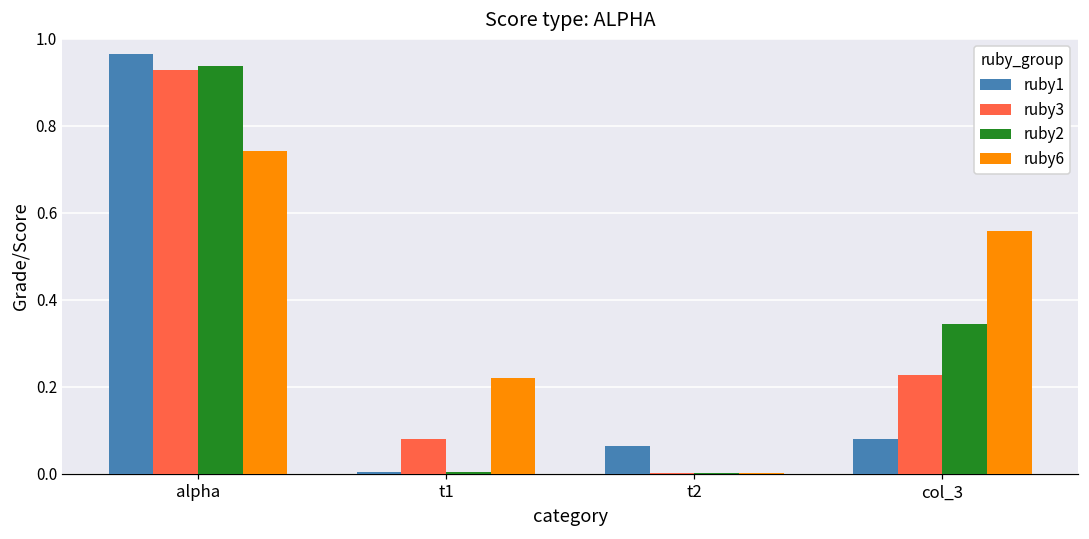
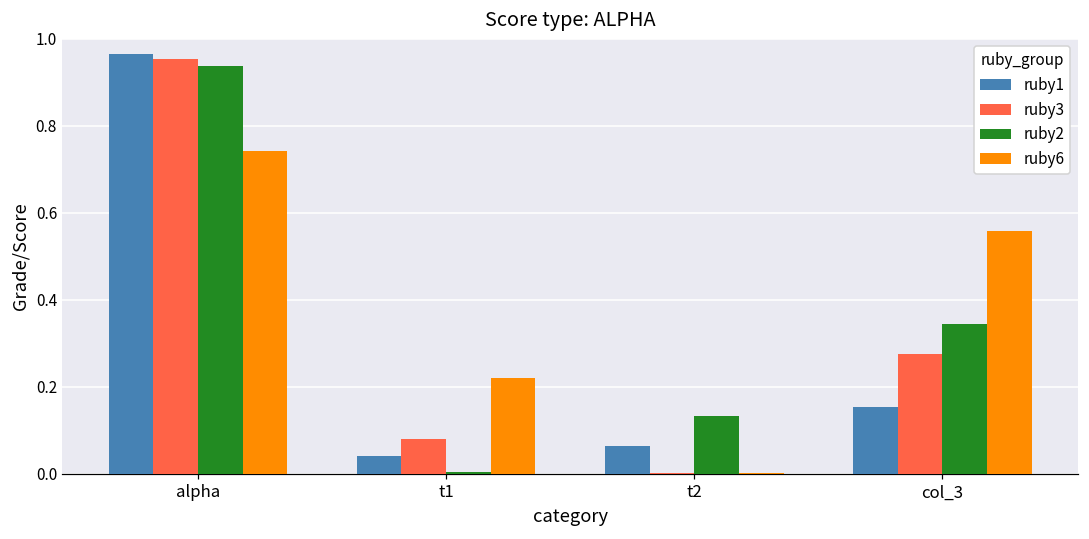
  {
    "ruby1": {
      "alpha": 0.96,
-     "t1": 0.00,
+     "t1": 0.04,
      "t2": 0.06,
-     "col_3": 0.08
+     "col_3": 0.15
    },
    "ruby3": {
-     "alpha": 0.93,
+     "alpha": 0.95,
      "t1": 0.08,
-     "col_3": 0.23
+     "col_3": 0.27
    },
    "ruby2": {
      "alpha": 0.94,
-     "t2": 0.00,
+     "t2": 0.13,
      "col_3": 0.34
    },
    "ruby6": {
      "alpha": 0.74,
      "t1": 0.22,
      "col_3": 0.56
    }
  }
